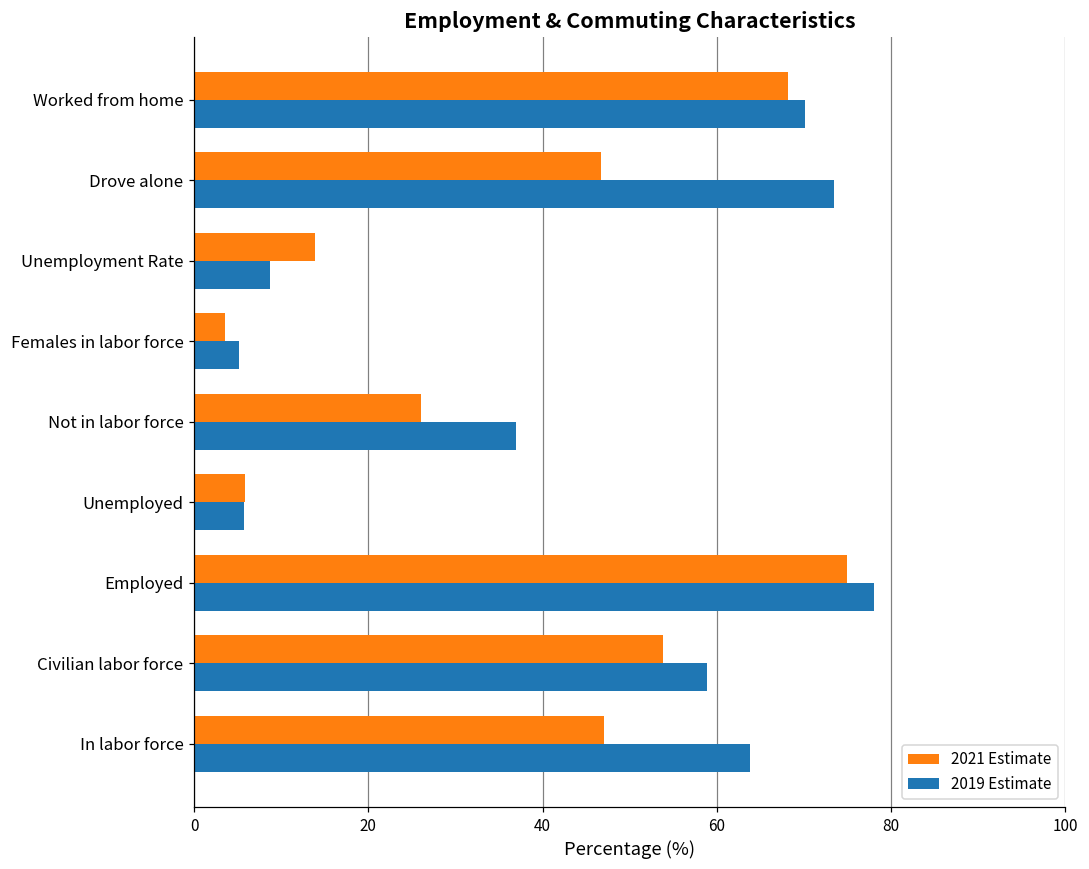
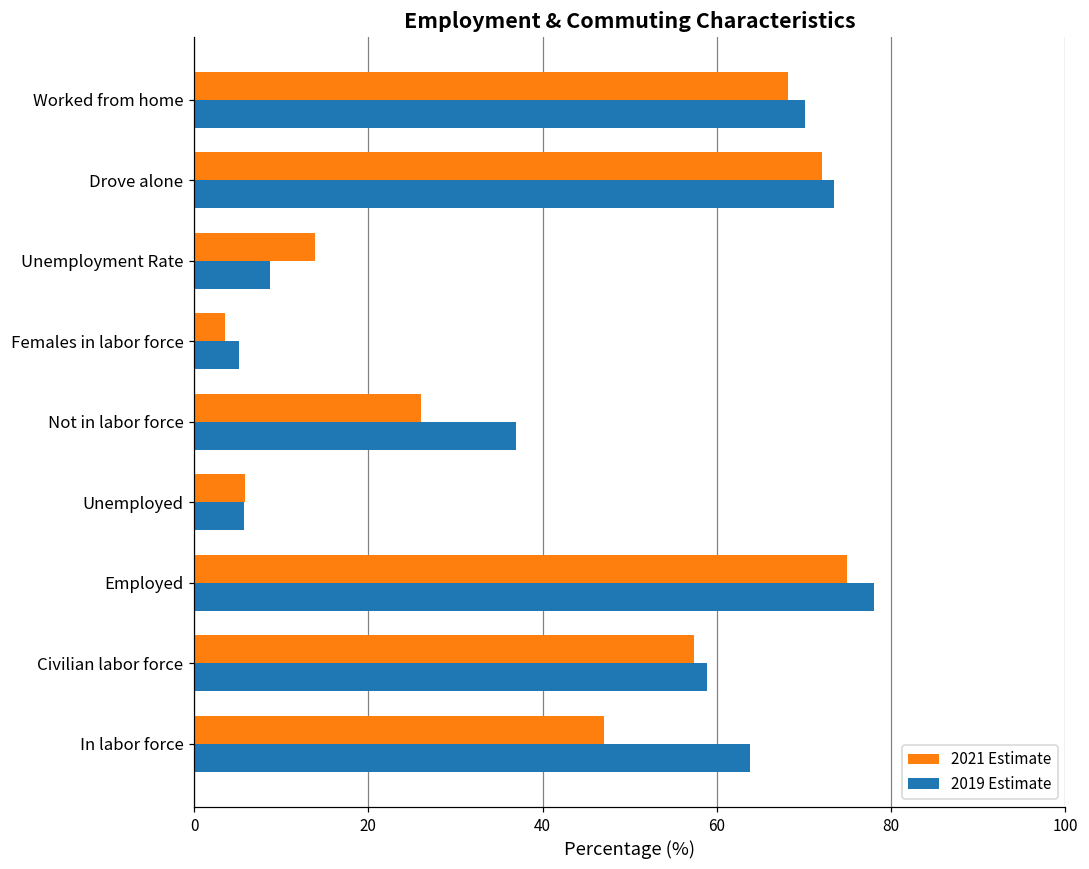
  {
    "2021 Estimate": {
      "Worked from home": 68,
-     "Drove alone": 47,
+     "Drove alone": 72,
      "Unemployment Rate": 14,
      "Females in labor force": 4,
      "Not in labor force": 26,
      "Unemployed": 6,
      "Employed": 75,
-     "Civilian labor force": 54,
+     "Civilian labor force": 57,
      "In labor force": 47
    },
    "2019 Estimate": {
      "Worked from home": 70,
      "Drove alone": 74,
      "Unemployment Rate": 9,
      "Females in labor force": 5,
      "Not in labor force": 37,
      "Unemployed": 6,
      "Employed": 78,
      "Civilian labor force": 59,
      "In labor force": 64
    }
  }
